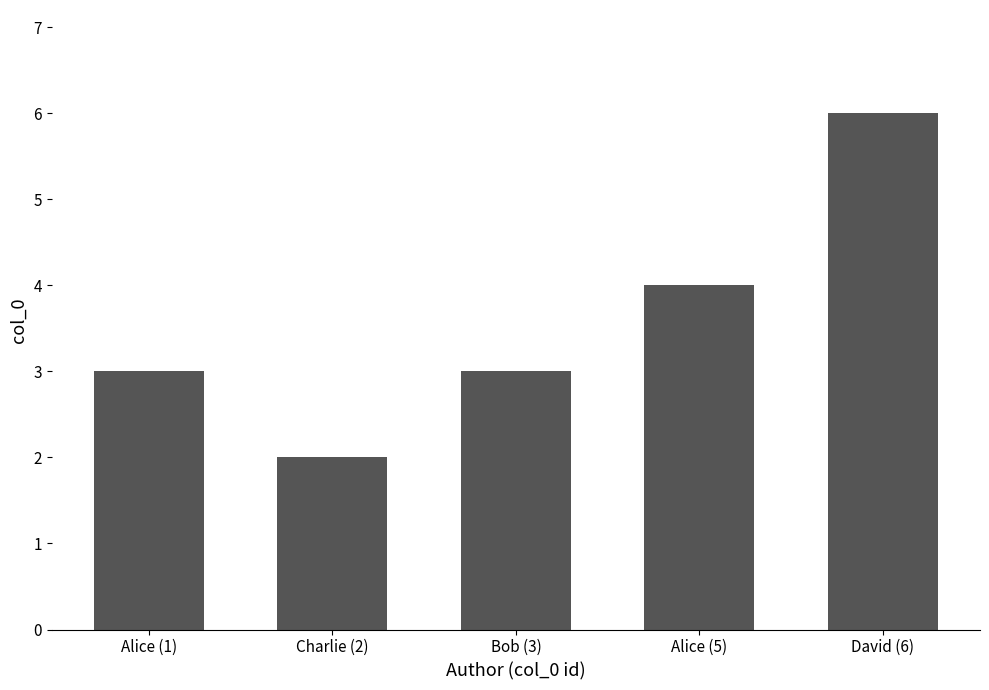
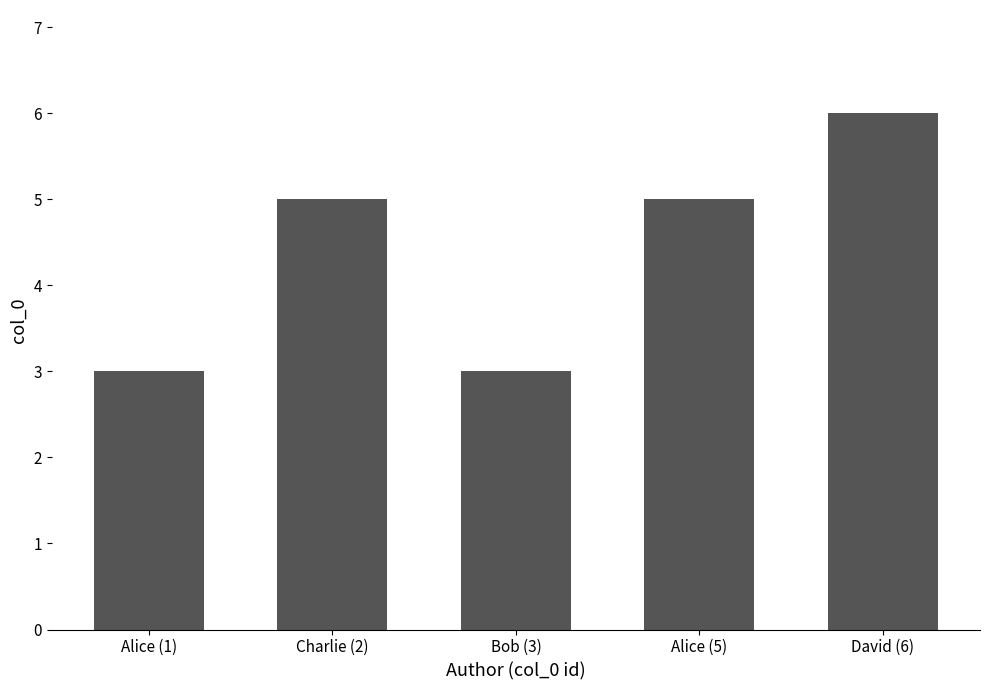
  {
    "Alice (1)": 3,
-   "Charlie (2)": 2,
+   "Charlie (2)": 5,
    "Bob (3)": 3,
-   "Alice (5)": 4,
+   "Alice (5)": 5,
    "David (6)": 6
  }
